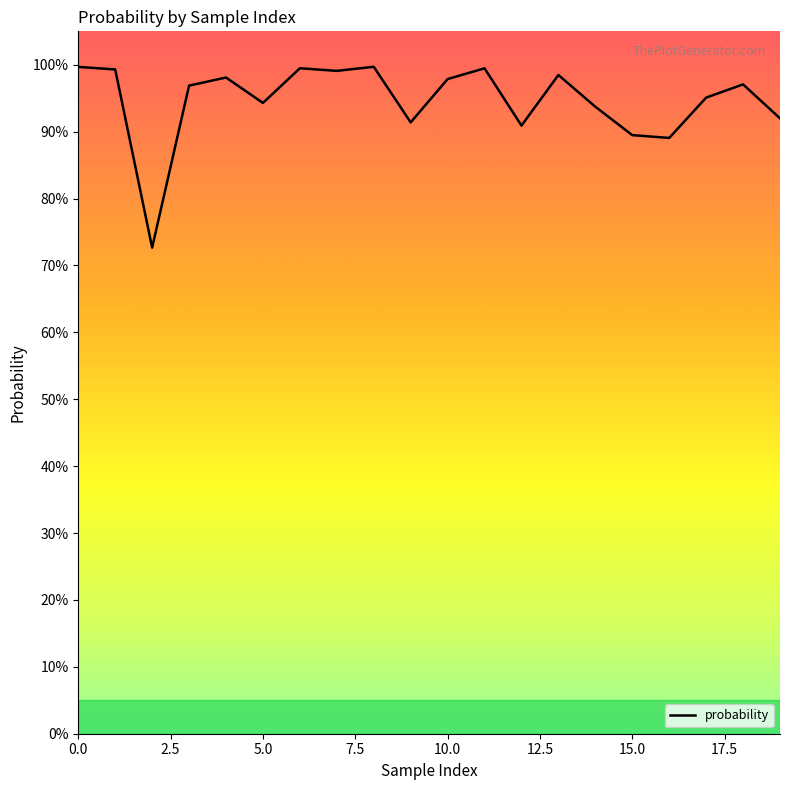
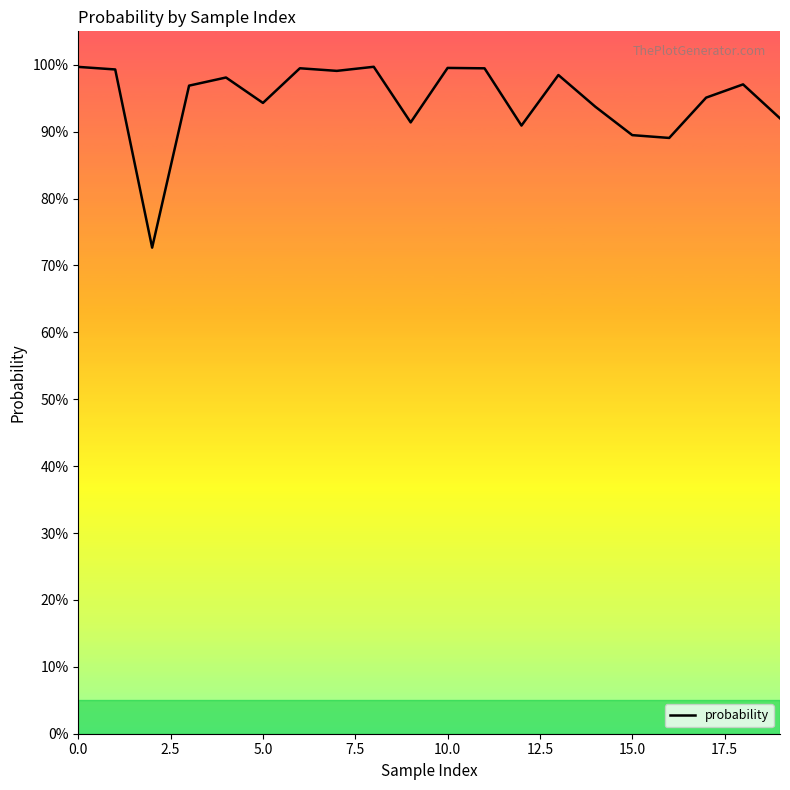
  {
    "0.0": "100%",
    "5.0": "94%",
-   "10.0": "98%",
+   "10.0": "100%",
    "15.0": "89%"
  }
